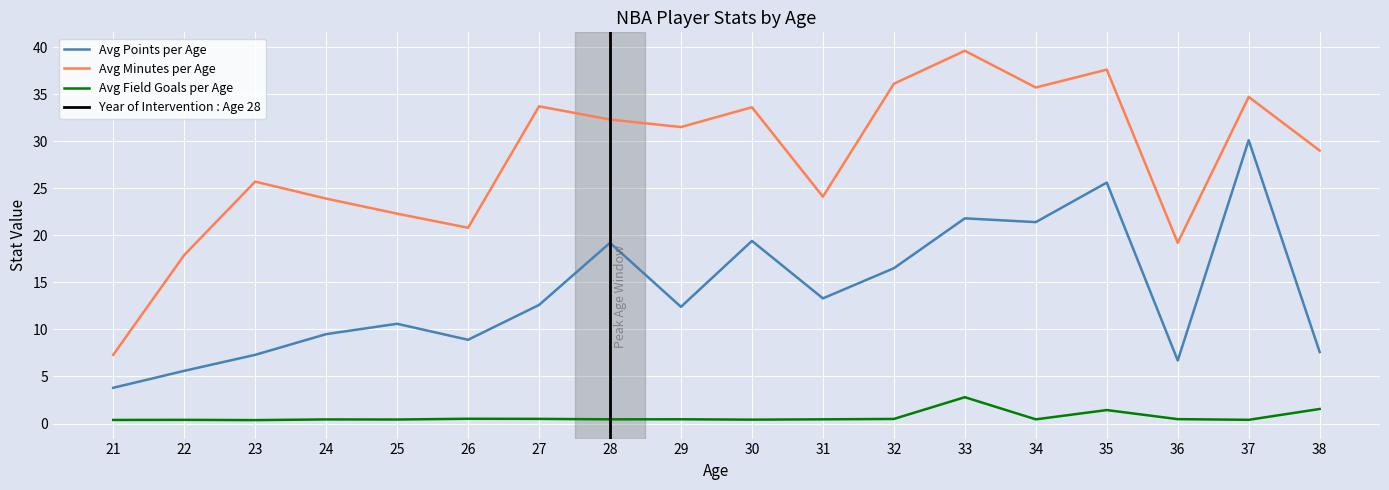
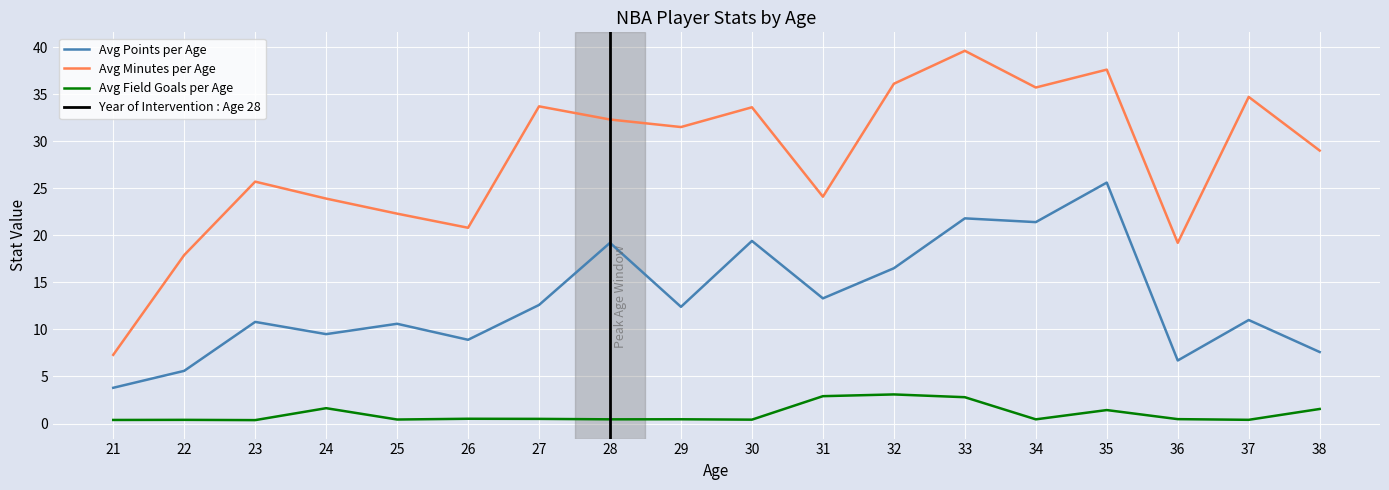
  {
    "Avg Points per Age": {
      "21": 4,
      "22": 6,
-     "23": 7,
+     "23": 11,
      "24": 10,
      "25": 11,
      "26": 9,
      "27": 13,
      "28": 19,
      "29": 12,
      "30": 19,
      "31": 13,
      "32": 17,
      "33": 22,
      "34": 21,
      "35": 26,
      "36": 7,
-     "37": 30,
+     "37": 11,
      "38": 8
    },
    "Avg Minutes per Age": {
      "21": 7,
      "22": 18,
      "23": 26,
      "24": 24,
      "25": 22,
      "26": 21,
      "27": 34,
      "28": 32,
      "29": 32,
      "30": 34,
      "31": 24,
      "32": 36,
      "33": 40,
      "34": 36,
      "35": 38,
      "36": 19,
      "37": 35,
      "38": 29
    },
    "Avg Field Goals per Age": {
      "21": 0,
      "22": 0,
      "23": 0,
-     "24": 0,
+     "24": 2,
      "25": 0,
      "26": 1,
      "27": 0,
      "28": 0,
      "29": 0,
      "30": 0,
-     "31": 0,
-     "32": 0,
+     "31": 3,
+     "32": 3,
      "33": 3,
      "34": 0,
      "35": 1,
      "36": 0,
      "37": 0,
      "38": 2
    }
  }
